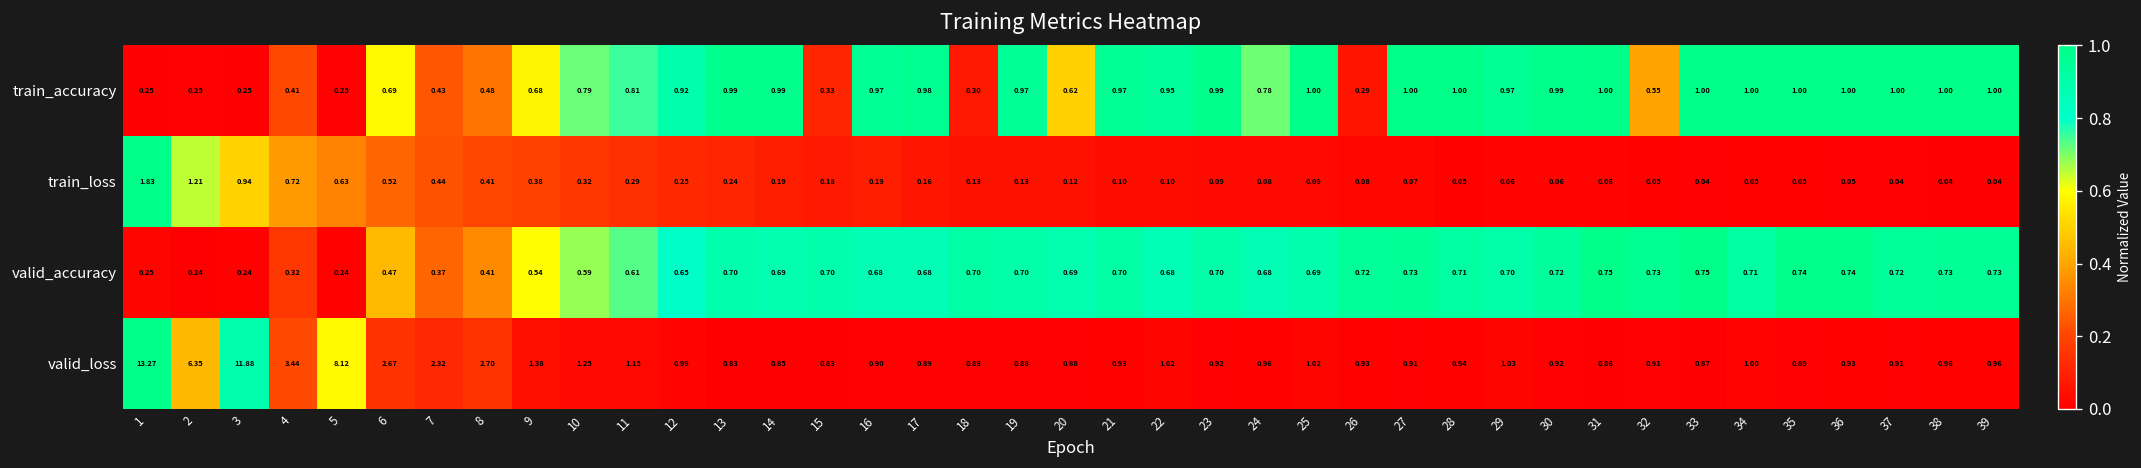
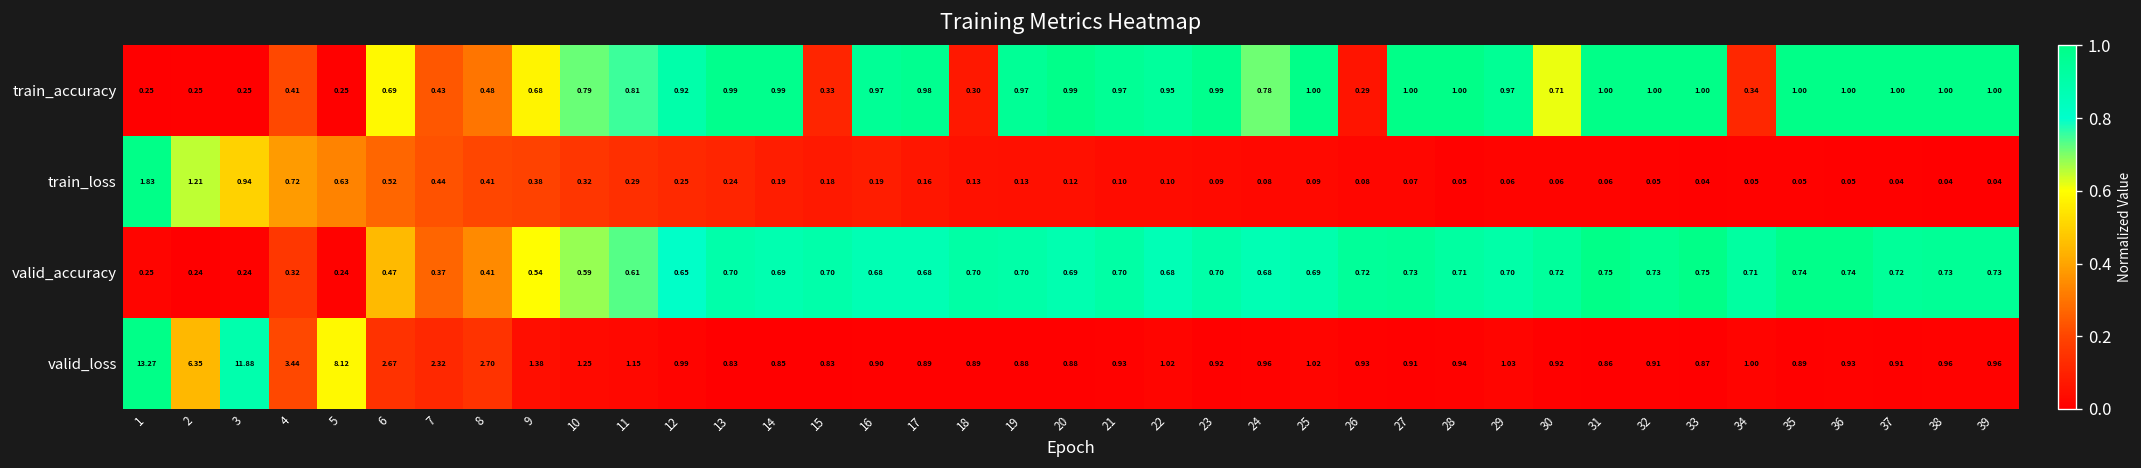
  {
    "train_accuracy": {
      "1": 0.25,
      "2": 0.25,
      "3": 0.25,
      "4": 0.41,
      "5": 0.25,
      "6": 0.69,
      "7": 0.43,
      "8": 0.48,
      "9": 0.68,
      "10": 0.79,
      "11": 0.81,
      "12": 0.92,
      "13": 0.99,
      "14": 0.99,
      "15": 0.33,
      "16": 0.97,
      "17": 0.98,
      "18": 0.30,
      "19": 0.97,
-     "20": 0.62,
+     "20": 0.99,
      "21": 0.97,
      "22": 0.95,
      "23": 0.99,
      "24": 0.78,
      "25": 1.00,
      "26": 0.29,
      "27": 1.00,
      "28": 1.00,
      "29": 0.97,
-     "30": 0.99,
+     "30": 0.71,
      "31": 1.00,
-     "32": 0.55,
+     "32": 1.00,
      "33": 1.00,
-     "34": 1.00,
+     "34": 0.34,
      "35": 1.00,
      "36": 1.00,
      "37": 1.00,
      "38": 1.00,
      "39": 1.00
    },
    "train_loss": {
      "1": 1.83,
      "2": 1.21,
      "3": 0.94,
      "4": 0.72,
      "5": 0.63,
      "6": 0.52,
      "7": 0.44,
      "8": 0.41,
      "9": 0.38,
      "10": 0.32,
      "11": 0.29,
      "12": 0.25,
      "13": 0.24,
      "14": 0.19,
      "15": 0.18,
      "16": 0.19,
      "17": 0.16,
      "18": 0.13,
      "19": 0.13,
      "20": 0.12,
      "21": 0.10,
      "22": 0.10,
      "23": 0.09,
      "24": 0.08,
      "25": 0.09,
      "26": 0.08,
      "27": 0.07,
      "28": 0.05,
      "29": 0.06,
      "30": 0.06,
      "31": 0.06,
      "32": 0.05,
      "33": 0.04,
      "34": 0.05,
      "35": 0.05,
      "36": 0.05,
      "37": 0.04,
      "38": 0.04,
      "39": 0.04
    },
    "valid_accuracy": {
      "1": 0.25,
      "2": 0.24,
      "3": 0.24,
      "4": 0.32,
      "5": 0.24,
      "6": 0.47,
      "7": 0.37,
      "8": 0.41,
      "9": 0.54,
      "10": 0.59,
      "11": 0.61,
      "12": 0.65,
      "13": 0.70,
      "14": 0.69,
      "15": 0.70,
      "16": 0.68,
      "17": 0.68,
      "18": 0.70,
      "19": 0.70,
      "20": 0.69,
      "21": 0.70,
      "22": 0.68,
      "23": 0.70,
      "24": 0.68,
      "25": 0.69,
      "26": 0.72,
      "27": 0.73,
      "28": 0.71,
      "29": 0.70,
      "30": 0.72,
      "31": 0.75,
      "32": 0.73,
      "33": 0.75,
      "34": 0.71,
      "35": 0.74,
      "36": 0.74,
      "37": 0.72,
      "38": 0.73,
      "39": 0.73
    },
    "valid_loss": {
      "1": 13.27,
      "2": 6.35,
      "3": 11.88,
      "4": 3.44,
      "5": 8.12,
      "6": 2.67,
      "7": 2.32,
      "8": 2.70,
      "9": 1.38,
      "10": 1.25,
      "11": 1.15,
      "12": 0.99,
      "13": 0.83,
      "14": 0.85,
      "15": 0.83,
      "16": 0.90,
      "17": 0.89,
      "18": 0.89,
      "19": 0.88,
      "20": 0.88,
      "21": 0.93,
      "22": 1.02,
      "23": 0.92,
      "24": 0.96,
      "25": 1.02,
      "26": 0.93,
      "27": 0.91,
      "28": 0.94,
      "29": 1.03,
      "30": 0.92,
      "31": 0.86,
      "32": 0.91,
      "33": 0.87,
      "34": 1.00,
      "35": 0.89,
      "36": 0.93,
      "37": 0.91,
      "38": 0.96,
      "39": 0.96
    }
  }
